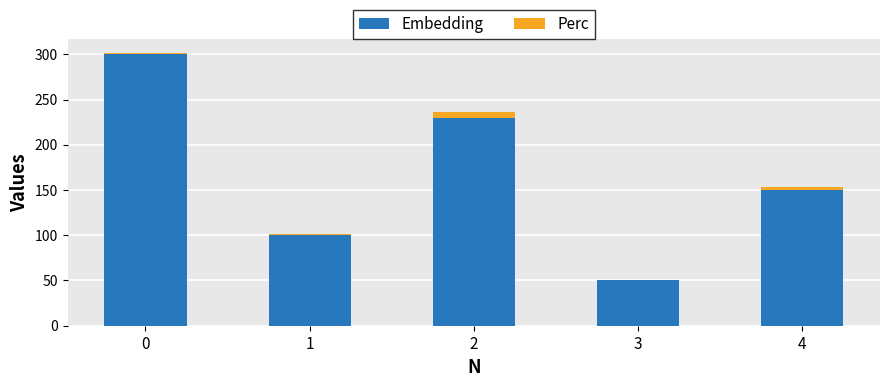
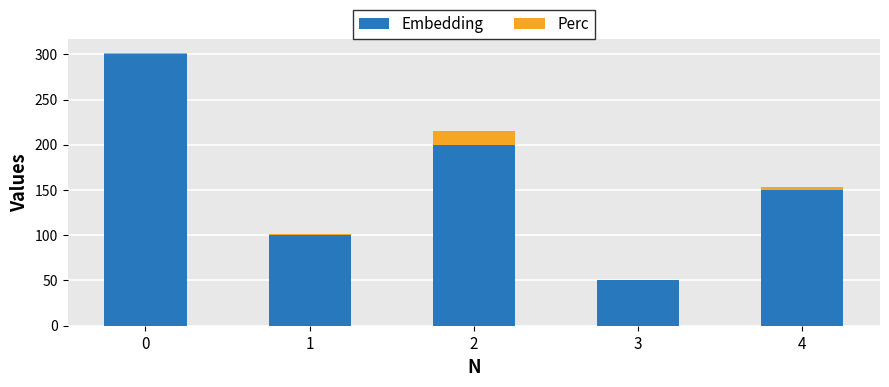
  {
    "Embedding": {
      "0": 300,
      "1": 100,
-     "2": 230,
+     "2": 200,
      "3": 50,
      "4": 150
    },
    "Perc": {
-     "2": 10,
+     "2": 20,
      "3": 0,
      "4": 0
    }
  }
